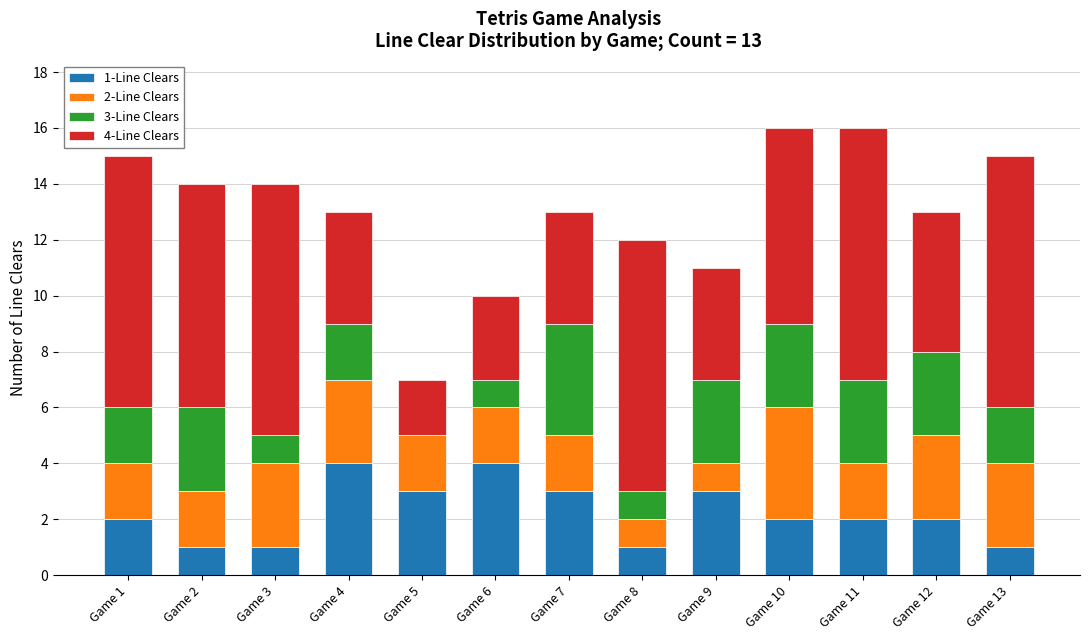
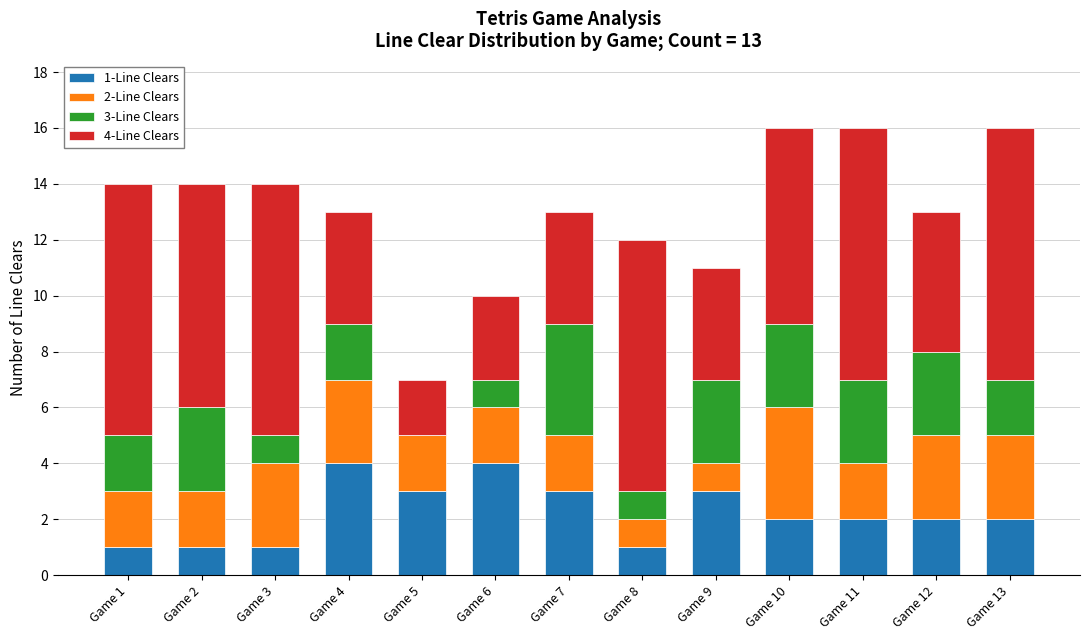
  {
    "1-Line Clears": {
-     "Game 1": 2,
+     "Game 1": 1,
      "Game 2": 1,
      "Game 3": 1,
      "Game 4": 4,
      "Game 5": 3,
      "Game 6": 4,
      "Game 7": 3,
      "Game 8": 1,
      "Game 9": 3,
      "Game 10": 2,
      "Game 11": 2,
      "Game 12": 2,
-     "Game 13": 1
+     "Game 13": 2
    },
    "2-Line Clears": {
      "Game 1": 2,
      "Game 2": 2,
      "Game 3": 3,
      "Game 4": 3,
      "Game 5": 2,
      "Game 6": 2,
      "Game 7": 2,
      "Game 8": 1,
      "Game 9": 1,
      "Game 10": 4,
      "Game 11": 2,
      "Game 12": 3,
      "Game 13": 3
    },
    "3-Line Clears": {
      "Game 1": 2,
      "Game 2": 3,
      "Game 3": 1,
      "Game 4": 2,
      "Game 5": 0,
      "Game 6": 1,
      "Game 7": 4,
      "Game 8": 1,
      "Game 9": 3,
      "Game 10": 3,
      "Game 11": 3,
      "Game 12": 3,
      "Game 13": 2
    },
    "4-Line Clears": {
      "Game 1": 9,
      "Game 2": 8,
      "Game 3": 9,
      "Game 4": 4,
      "Game 5": 2,
      "Game 6": 3,
      "Game 7": 4,
      "Game 8": 9,
      "Game 9": 4,
      "Game 10": 7,
      "Game 11": 9,
      "Game 12": 5,
      "Game 13": 9
    }
  }
